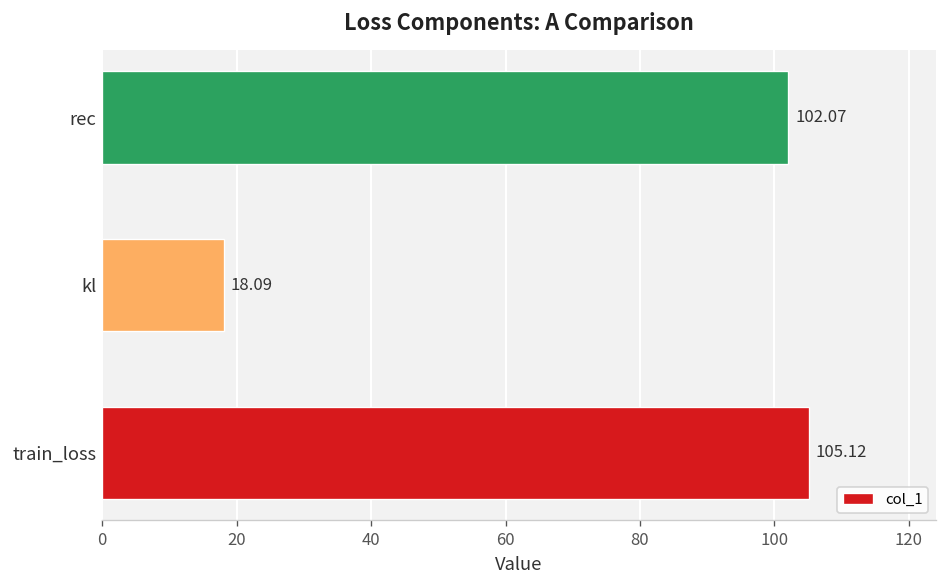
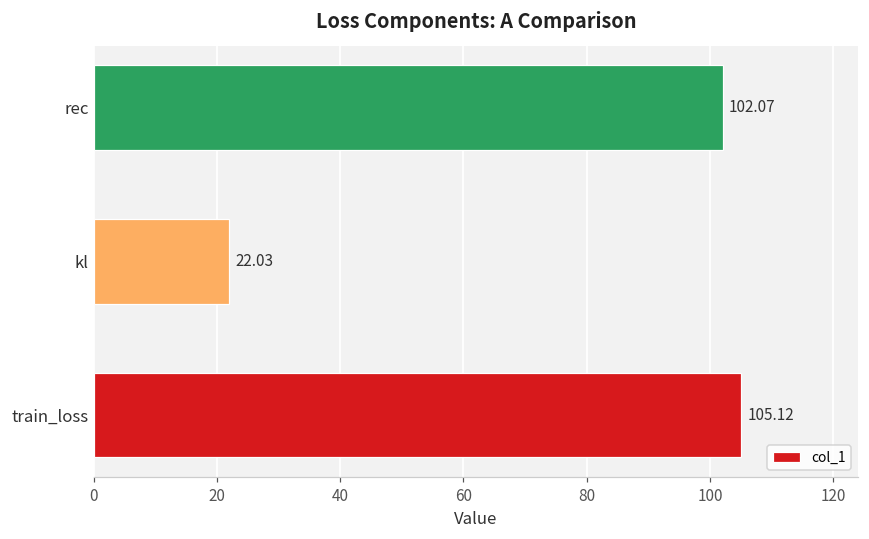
  {
    "rec": 102.07,
-   "kl": 18.09,
+   "kl": 22.03,
    "train_loss": 105.12
  }
